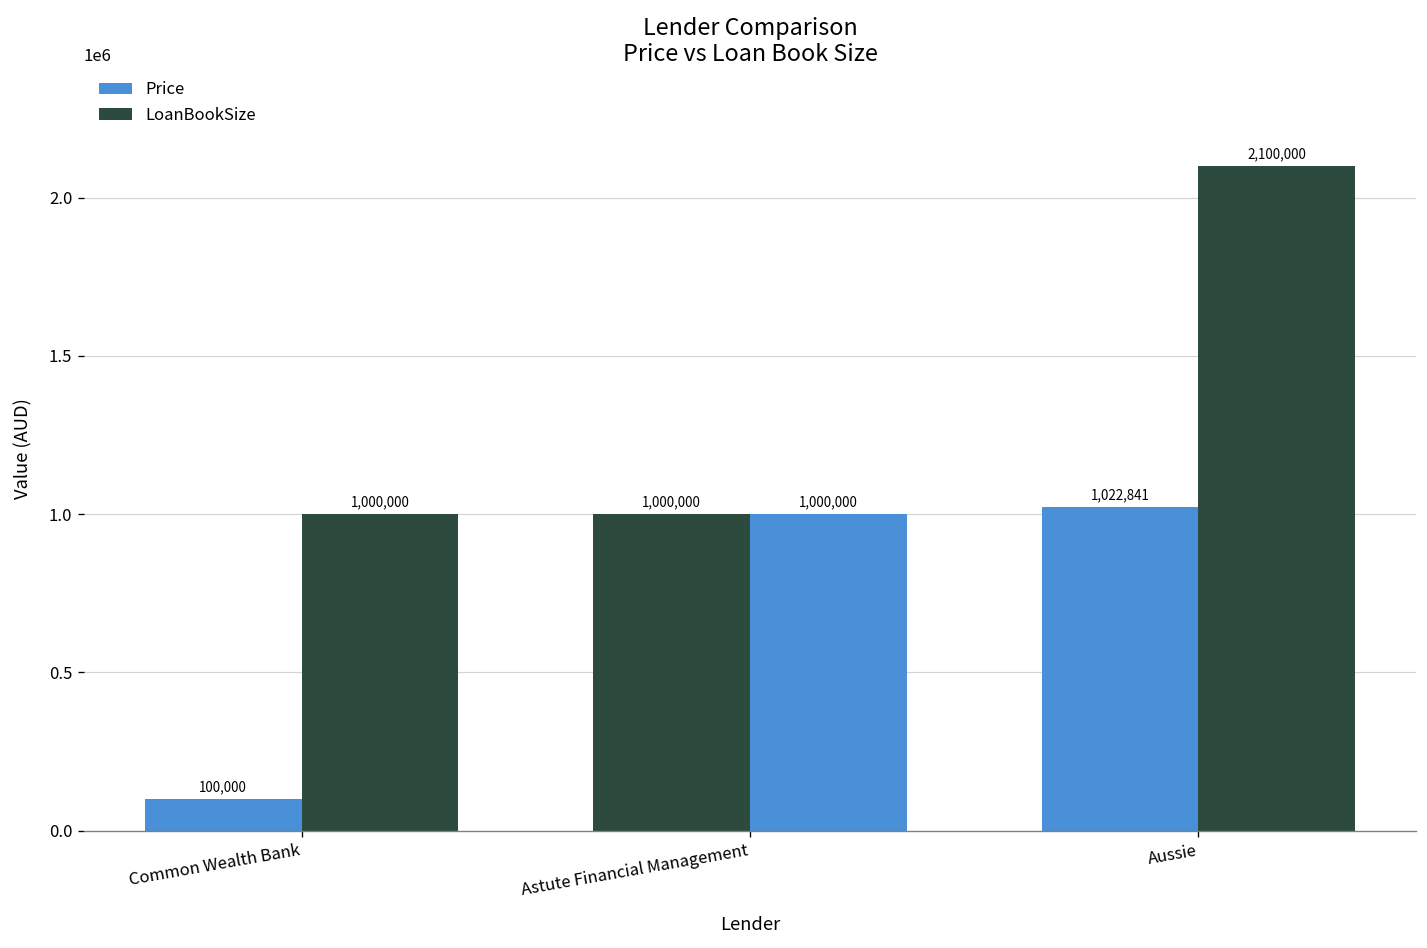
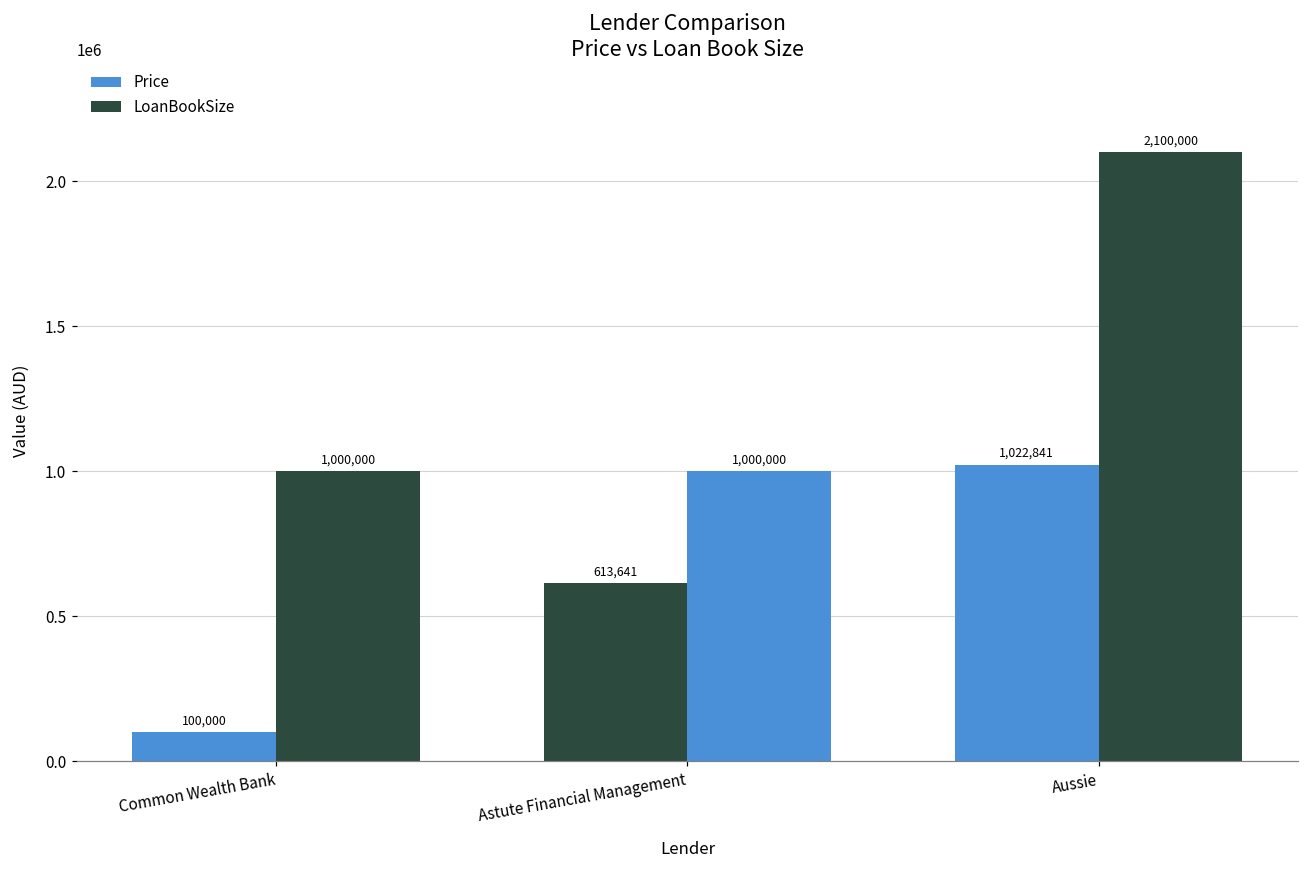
  {
    "Price": {
      "Common Wealth Bank": "100,000",
-     "Astute Financial Management": "1,000,000",
+     "Astute Financial Management": "613,641",
      "Aussie": "1,022,841"
    },
    "LoanBookSize": {
      "Common Wealth Bank": "1,000,000",
      "Astute Financial Management": "1,000,000",
      "Aussie": "2,100,000"
    }
  }
